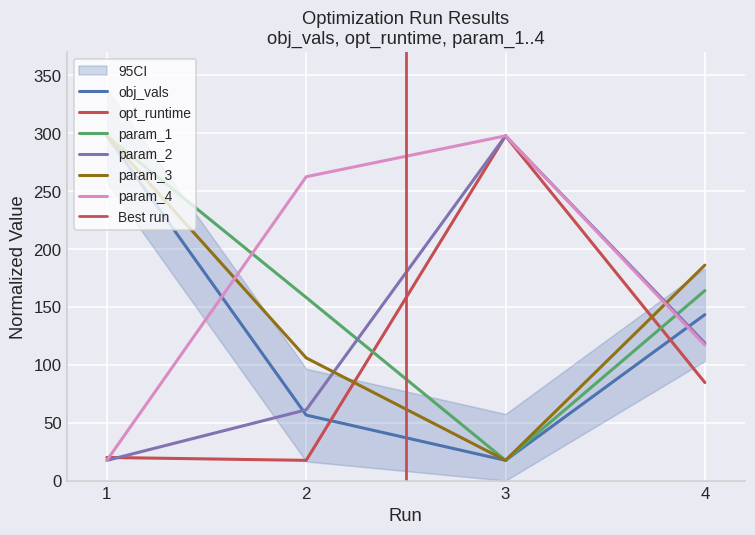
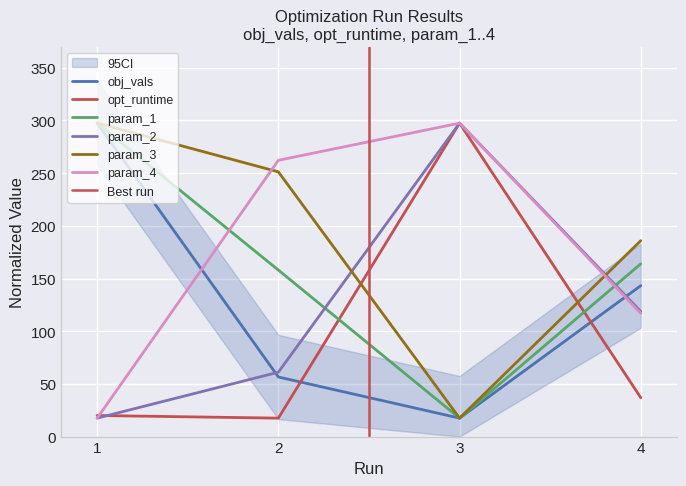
  {
    "opt_runtime": {
      "1": 20,
      "2": 18,
-     "4": 85
+     "4": 37
    },
    "param_1": {
      "2": 158,
      "4": 164
    },
    "param_3": {
-     "2": 106,
+     "2": 251,
      "4": 186
    },
    "param_4": {
      "2": 262
    }
  }
